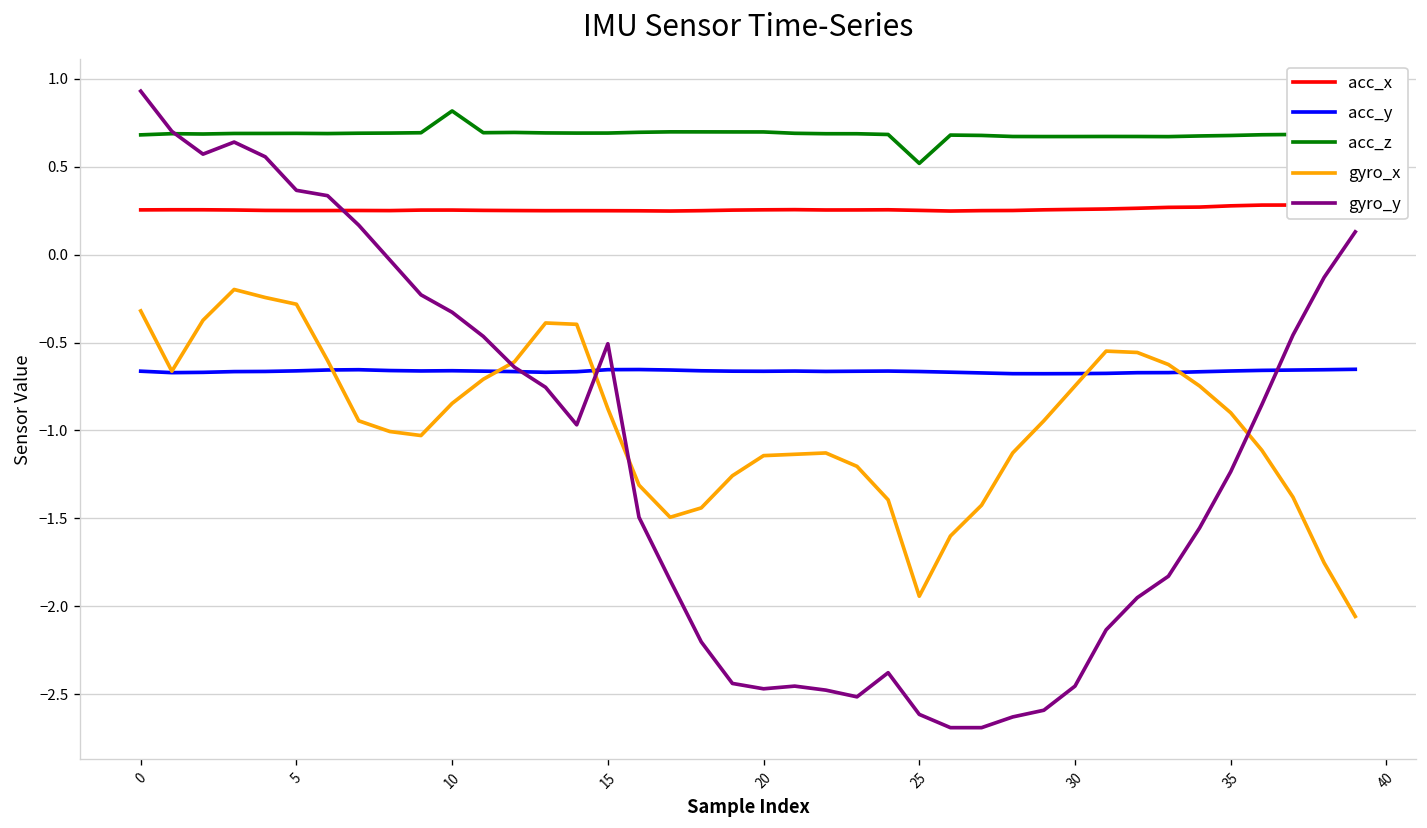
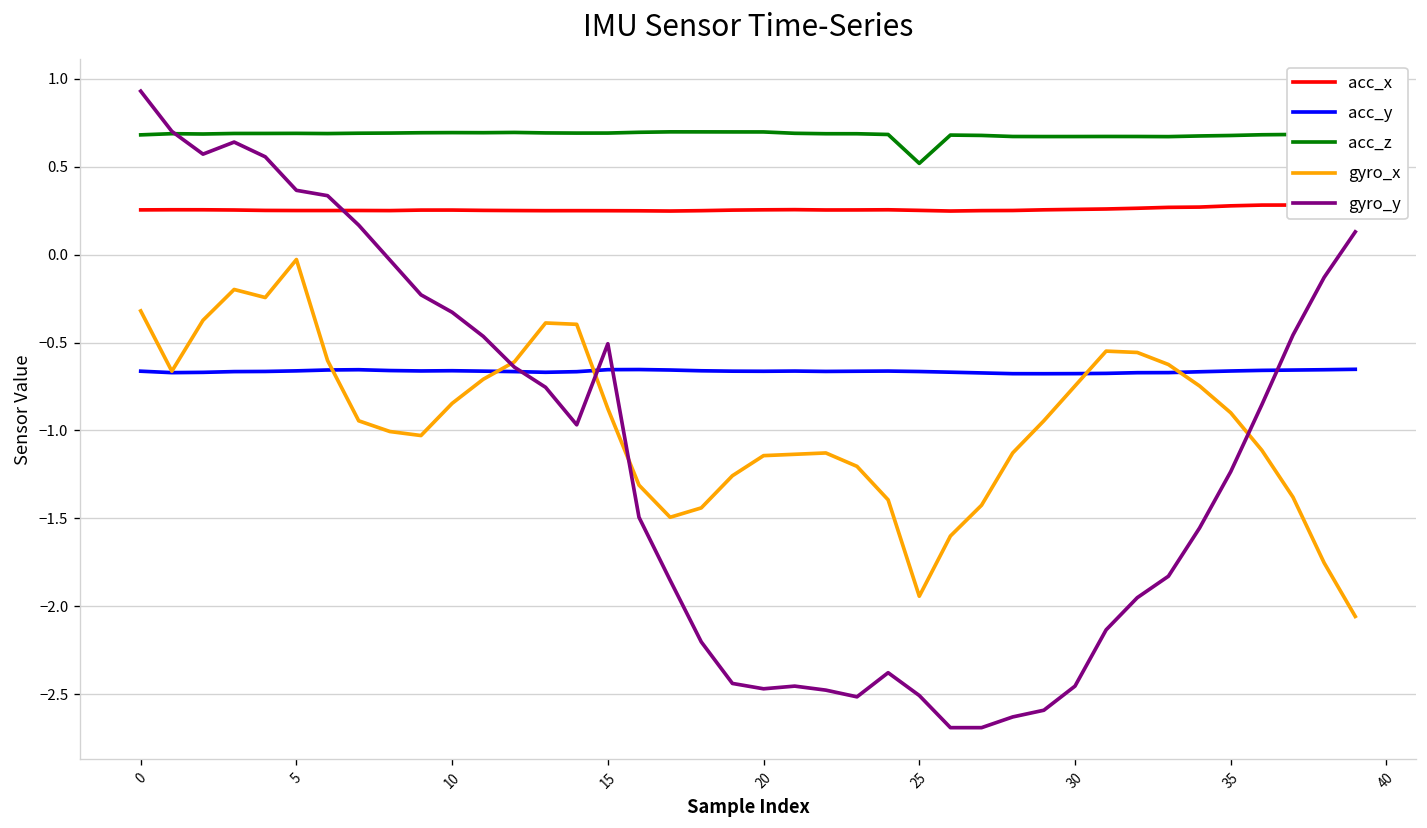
  {
    "acc_x": {
      "0": 0.25,
      "5": 0.25,
      "10": 0.25,
      "15": 0.25,
      "20": 0.25,
      "25": 0.25,
      "30": 0.26,
      "35": 0.28
    },
    "acc_y": {
      "0": -0.66,
      "5": -0.66,
      "10": -0.66,
      "15": -0.65,
      "20": -0.66,
      "25": -0.66,
      "30": -0.68,
      "35": -0.66
    },
    "acc_z": {
      "0": 0.68,
      "5": 0.69,
-     "10": 0.82,
+     "10": 0.69,
      "15": 0.69,
      "20": 0.70,
      "25": 0.52,
      "30": 0.67,
      "35": 0.68
    },
    "gyro_x": {
      "0": -0.32,
-     "5": -0.28,
+     "5": -0.03,
      "10": -0.85,
      "15": -0.88,
      "20": -1.14,
      "25": -1.94,
      "30": -0.75,
      "35": -0.90
    },
    "gyro_y": {
      "0": 0.93,
      "5": 0.37,
      "10": -0.33,
      "15": -0.51,
      "20": -2.47,
-     "25": -2.62,
+     "25": -2.51,
      "30": -2.45,
      "35": -1.23
    }
  }
